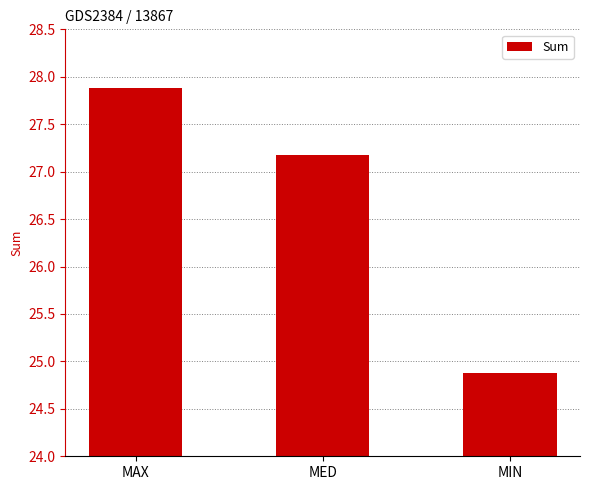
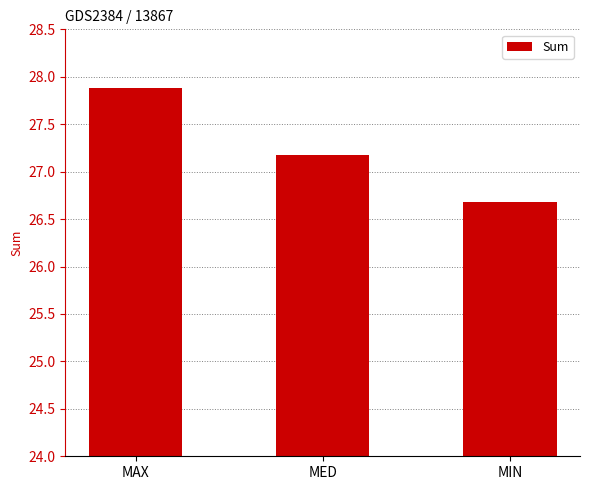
  {
    "MAX": 27.9,
    "MED": 27.2,
-   "MIN": 24.9
+   "MIN": 26.7
  }
